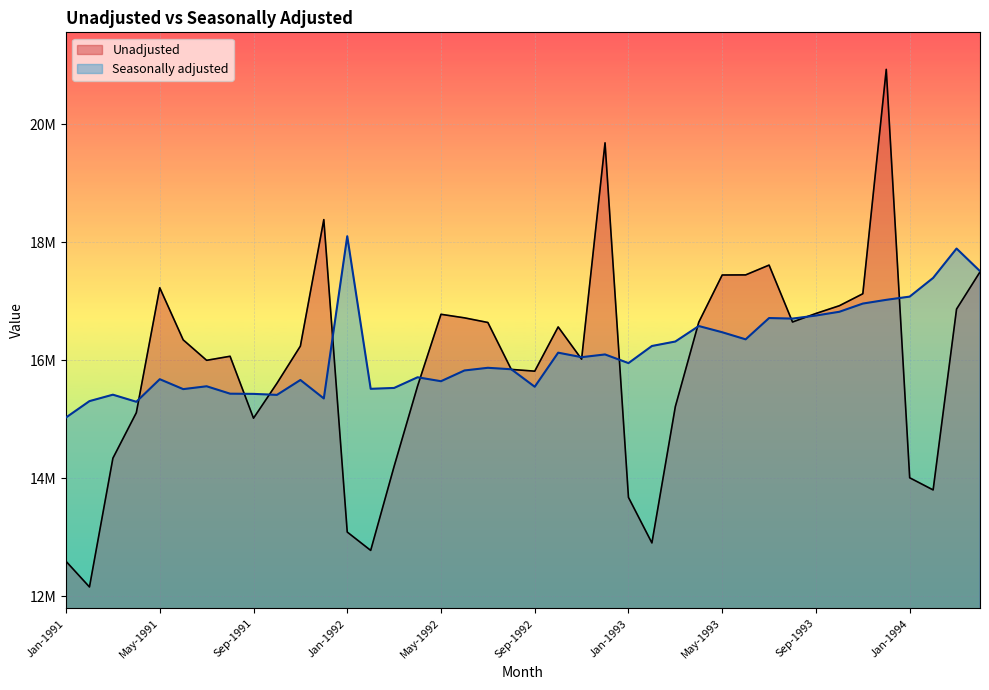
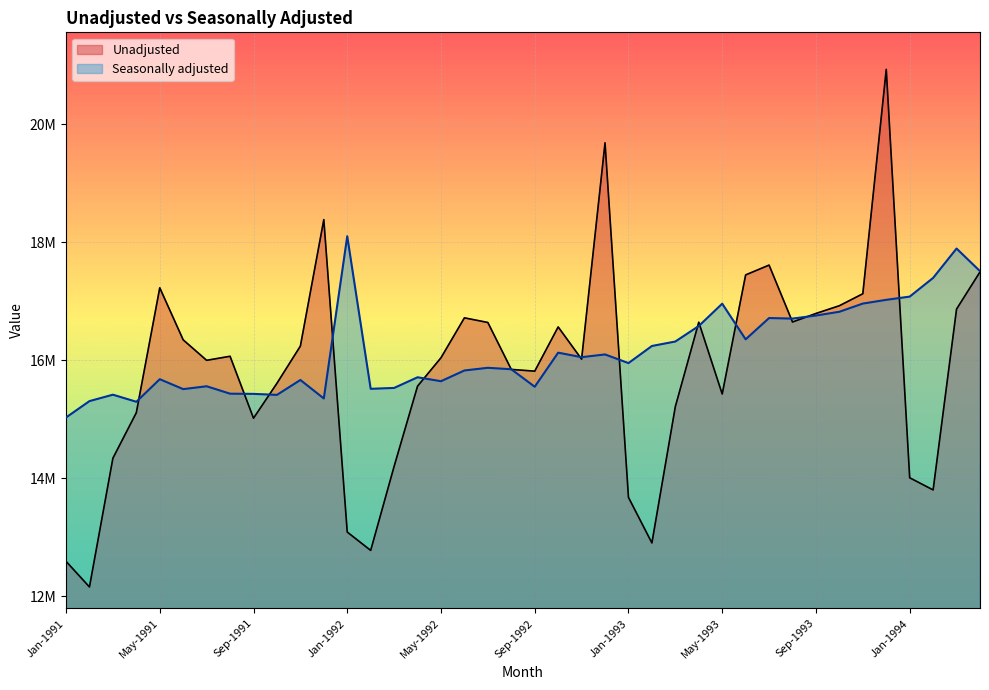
  {
    "Unadjusted": {
      "Jan-1991": 12600000,
      "May-1991": 17200000,
      "Sep-1991": 15000000,
      "Jan-1992": 13100000,
-     "May-1992": 16800000,
+     "May-1992": 16000000,
      "Sep-1992": 15800000,
      "Jan-1993": 13700000,
-     "May-1993": 17400000,
+     "May-1993": 15400000,
      "Jan-1994": 14000000
    },
    "Seasonally adjusted": {
      "Jan-1991": 15000000,
      "May-1991": 15700000,
      "Sep-1991": 15400000,
      "Jan-1992": 18100000,
      "May-1992": 15600000,
      "Sep-1992": 15500000,
      "Jan-1993": 15900000,
-     "May-1993": 16500000,
+     "May-1993": 17000000,
      "Jan-1994": 17100000
    }
  }
